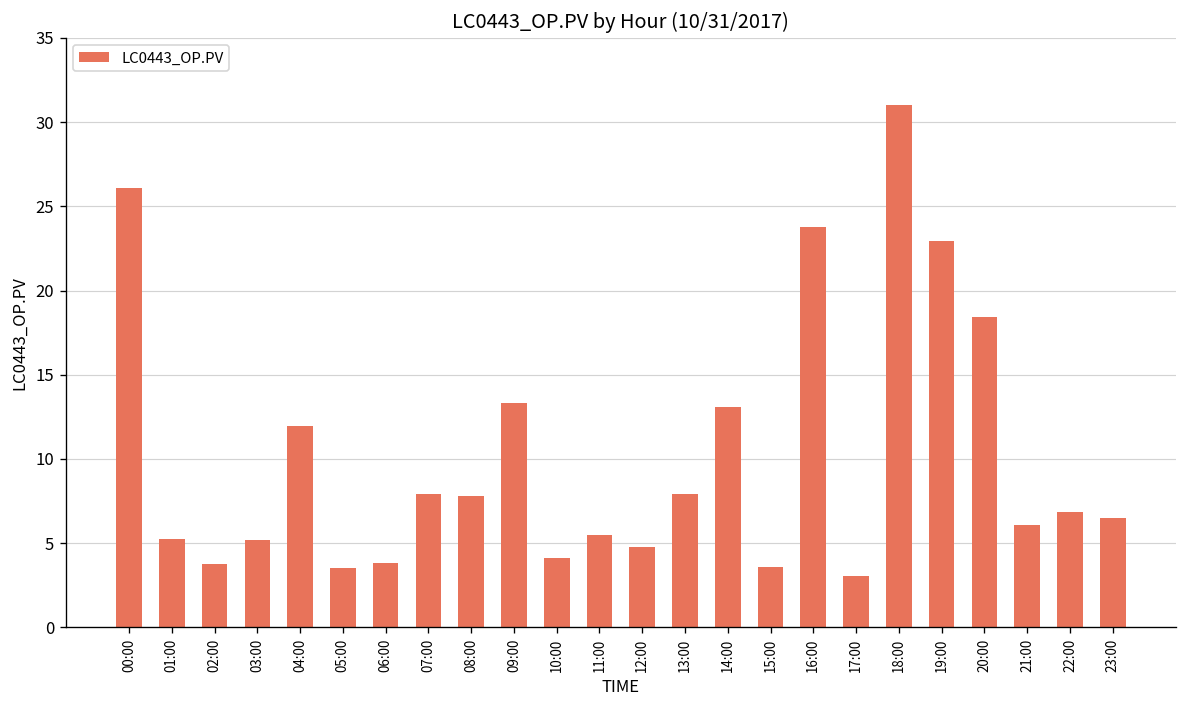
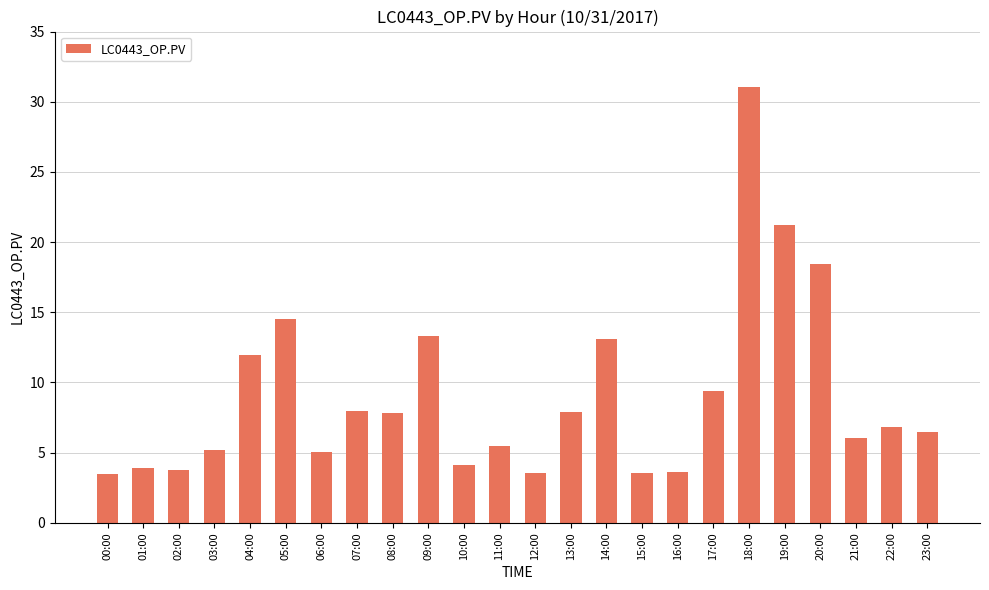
  {
-   "00:00": 26.1,
-   "01:00": 5.2,
+   "00:00": 3.5,
+   "01:00": 3.9,
    "02:00": 3.8,
    "03:00": 5.2,
    "04:00": 11.9,
-   "05:00": 3.5,
-   "06:00": 3.8,
+   "05:00": 14.5,
+   "06:00": 5.0,
    "07:00": 7.9,
    "08:00": 7.8,
    "09:00": 13.3,
    "10:00": 4.1,
    "11:00": 5.5,
-   "12:00": 4.8,
+   "12:00": 3.5,
    "13:00": 7.9,
    "14:00": 13.1,
    "15:00": 3.6,
-   "16:00": 23.8,
-   "17:00": 3.0,
+   "16:00": 3.6,
+   "17:00": 9.4,
    "18:00": 31.0,
-   "19:00": 22.9,
+   "19:00": 21.2,
    "20:00": 18.5,
    "21:00": 6.1,
    "22:00": 6.9,
    "23:00": 6.5
  }
